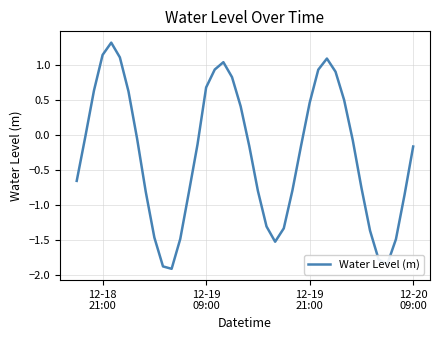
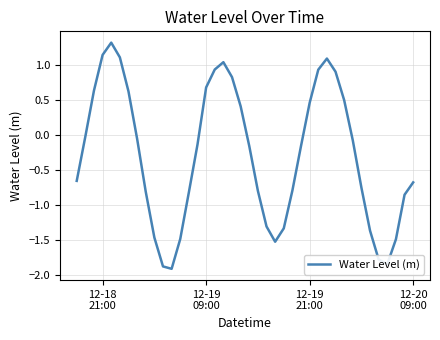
  {
    "12-18 21:00": 1.1,
    "12-19 09:00": 0.7,
    "12-19 21:00": 0.5,
-   "12-20 09:00": -0.2
+   "12-20 09:00": -0.7
  }
